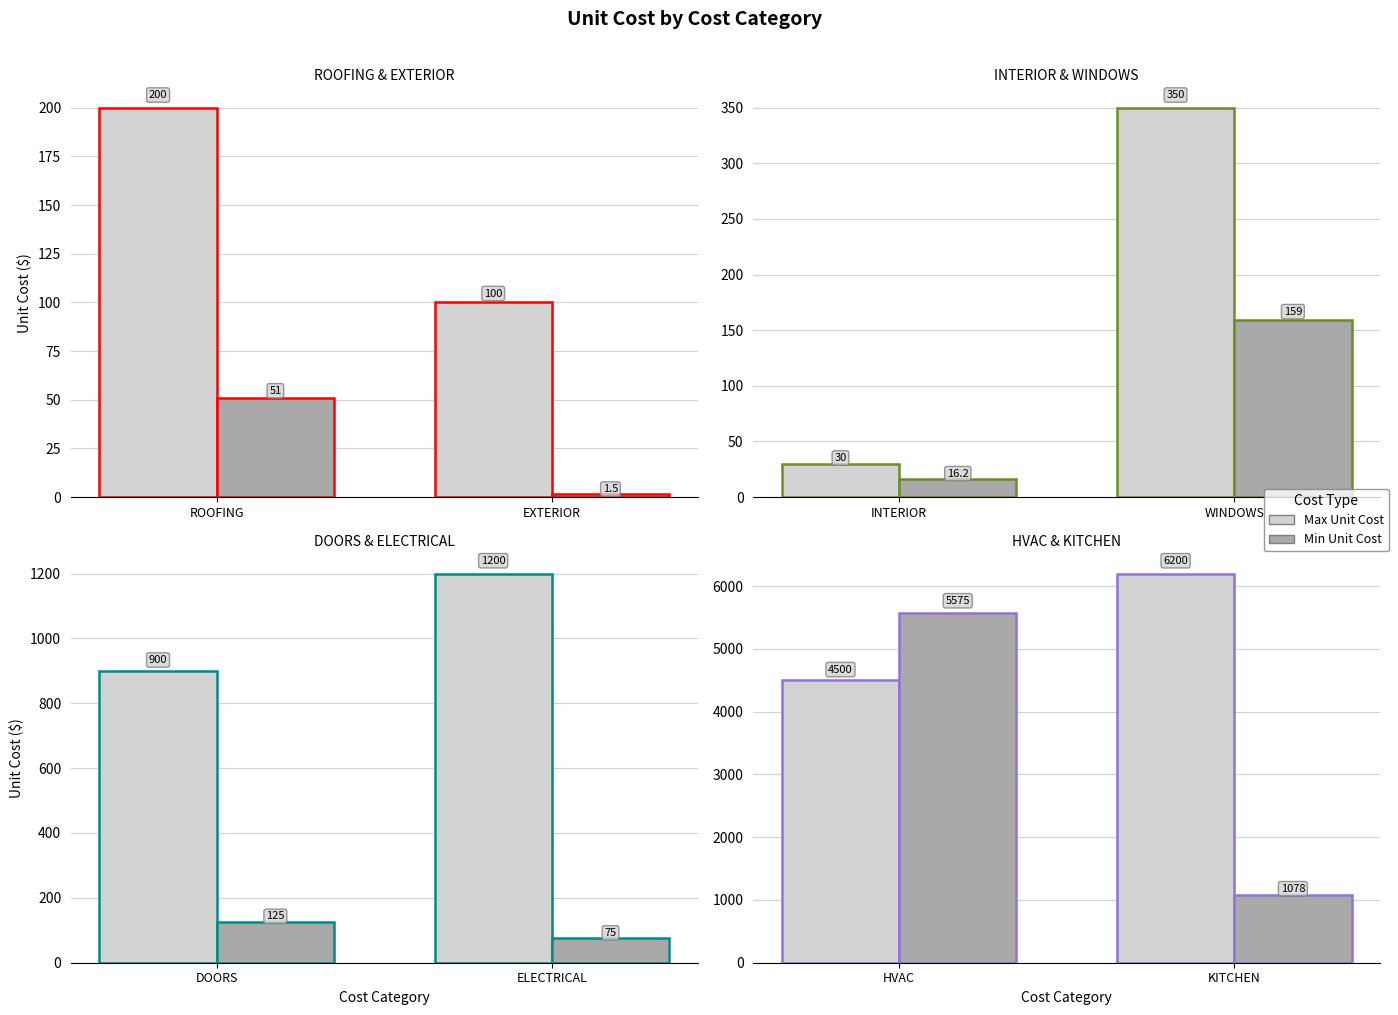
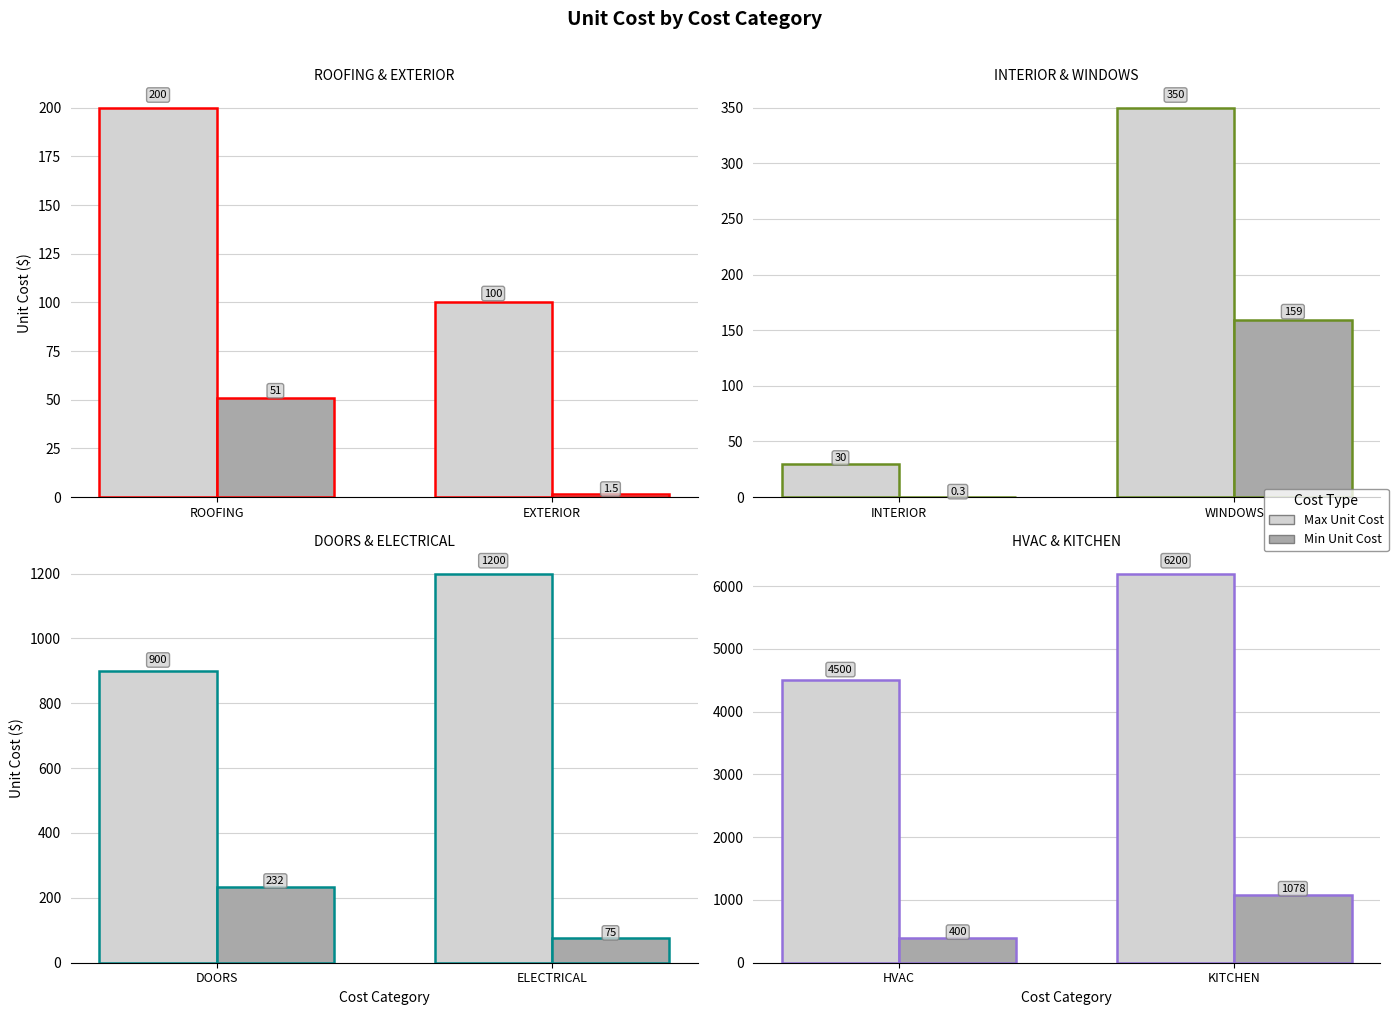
  {
    "INTERIOR & WINDOWS": {
      "Min Unit Cost": {
-       "INTERIOR": 16.2
+       "INTERIOR": 0.3
      }
    },
    "DOORS & ELECTRICAL": {
      "Min Unit Cost": {
-       "DOORS": 125
+       "DOORS": 232
      }
    },
    "HVAC & KITCHEN": {
      "Min Unit Cost": {
-       "HVAC": 5575
+       "HVAC": 400
      }
    }
  }
